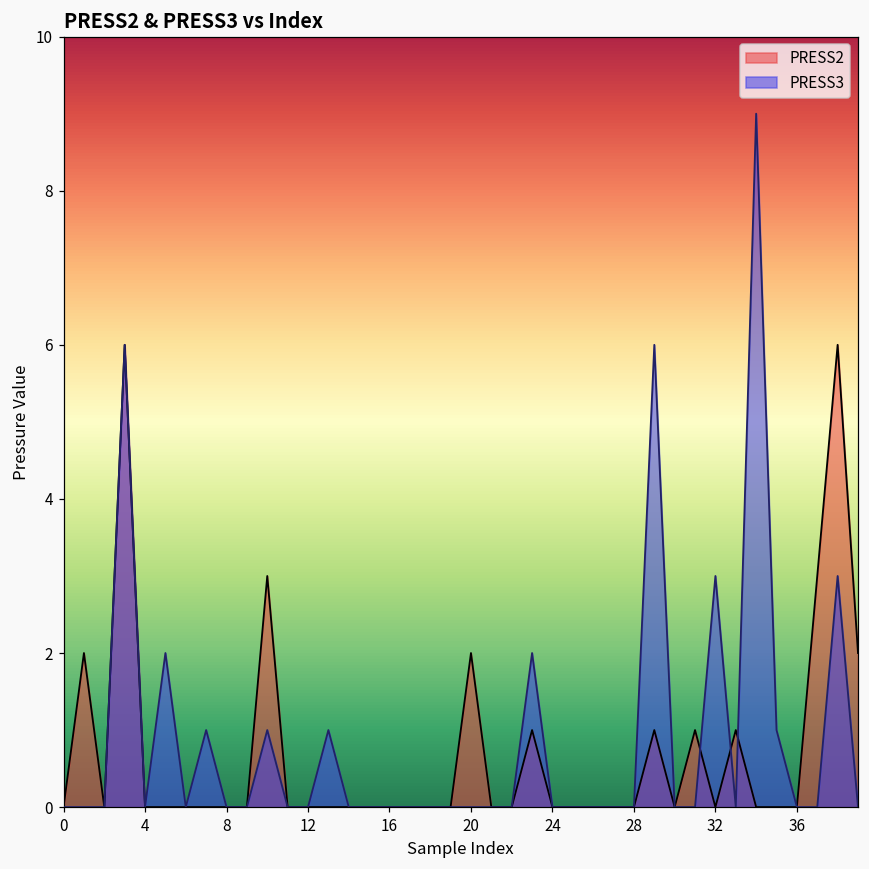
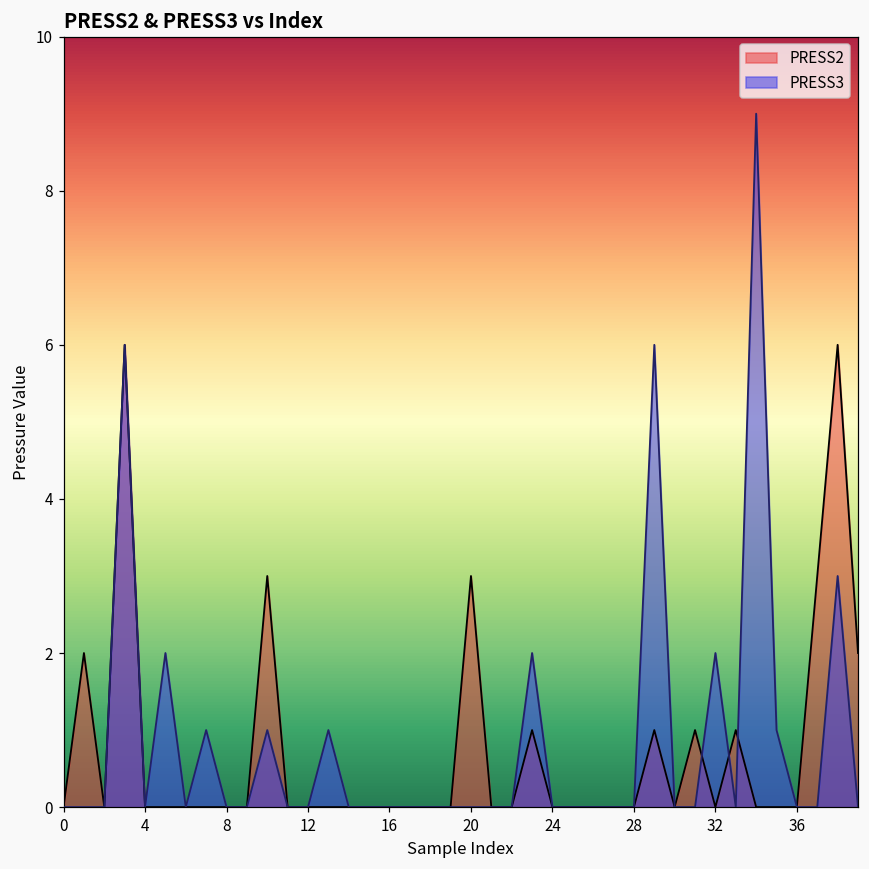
  {
    "PRESS2": {
-     "20": 2,
+     "20": 3,
      "32": 0
    },
    "PRESS3": {
      "20": 0,
-     "32": 3
+     "32": 2
    }
  }
